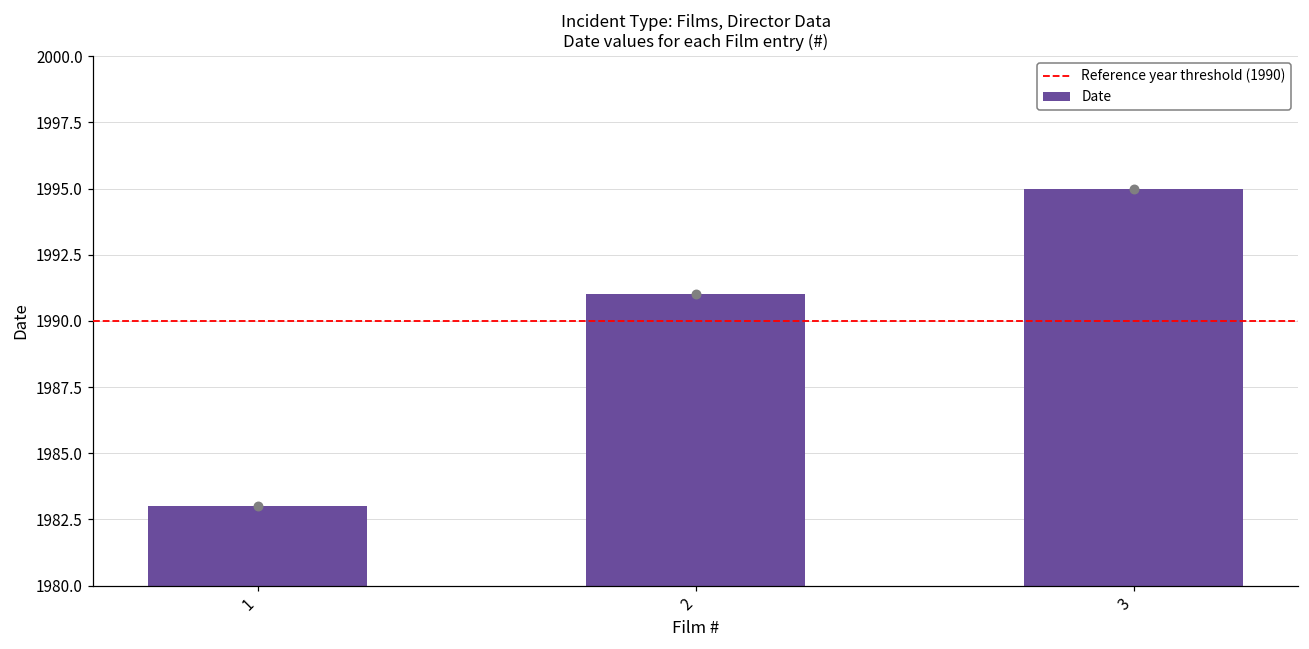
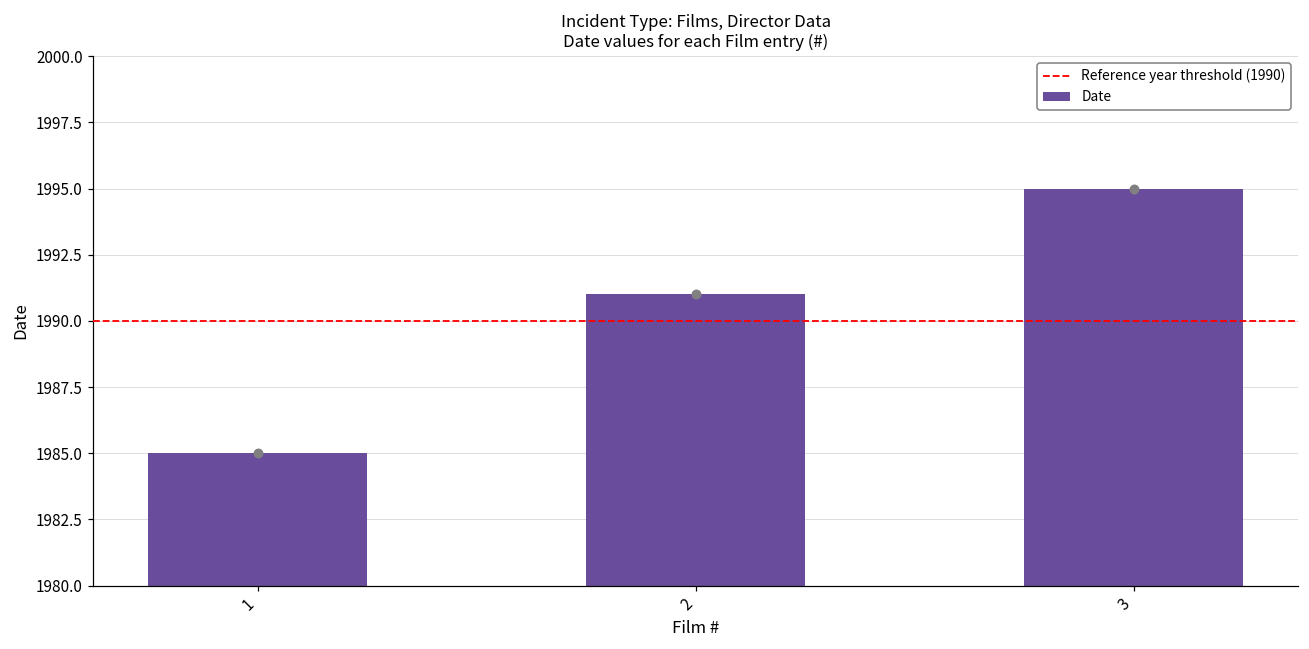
  {
    "Date": {
-     "1": 1983,
+     "1": 1985,
      "2": 1991,
      "3": 1995
    }
  }
